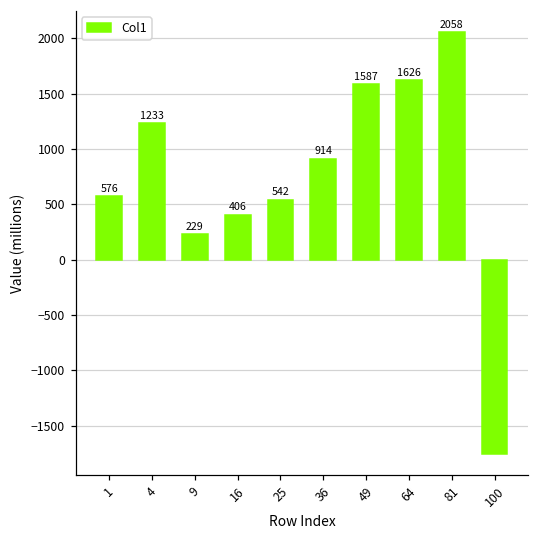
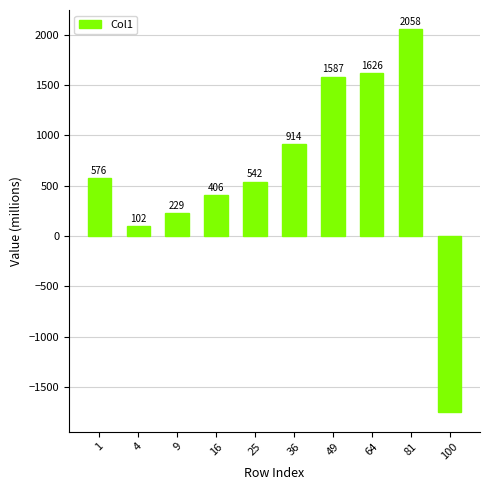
  {
    "1": 576,
-   "4": 1233,
+   "4": 102,
    "9": 229,
    "16": 406,
    "25": 542,
    "36": 914,
    "49": 1587,
    "64": 1626,
    "81": 2058
  }
